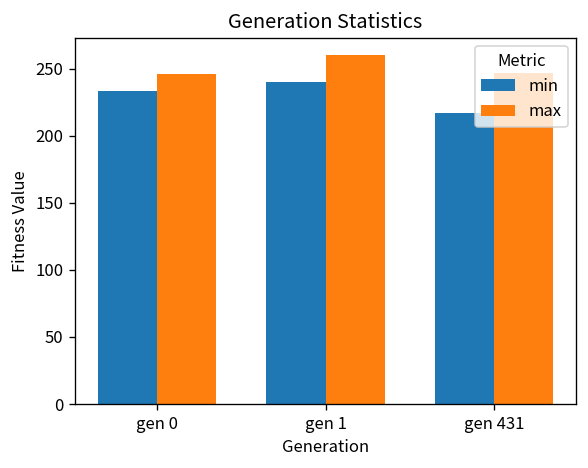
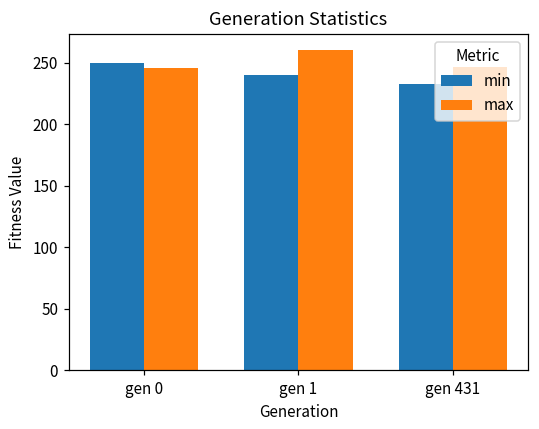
  {
    "min": {
-     "gen 0": 233,
+     "gen 0": 250,
      "gen 1": 240,
-     "gen 431": 217
+     "gen 431": 233
    },
    "max": {
      "gen 0": 246,
      "gen 1": 260
    }
  }
